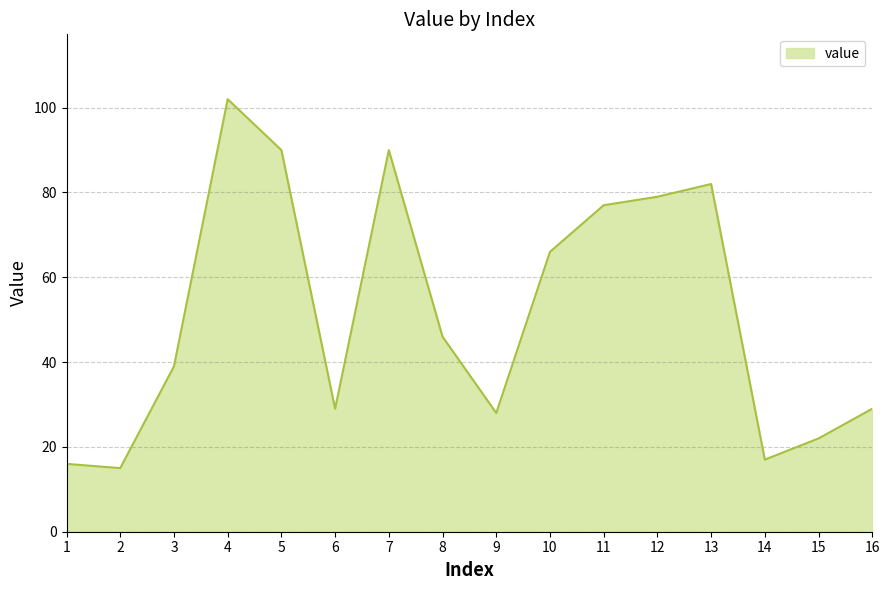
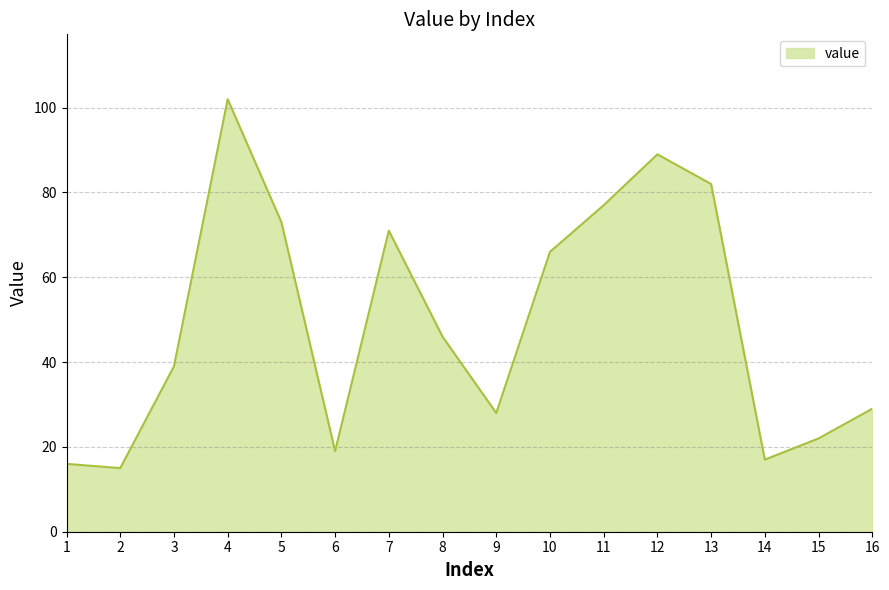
  {
    "1": 16,
    "2": 15,
    "3": 39,
    "4": 102,
-   "5": 90,
-   "6": 29,
-   "7": 90,
+   "5": 73,
+   "6": 19,
+   "7": 71,
    "8": 46,
    "9": 28,
    "10": 66,
    "11": 77,
-   "12": 79,
+   "12": 89,
    "13": 82,
    "14": 17,
    "15": 22,
    "16": 29
  }
